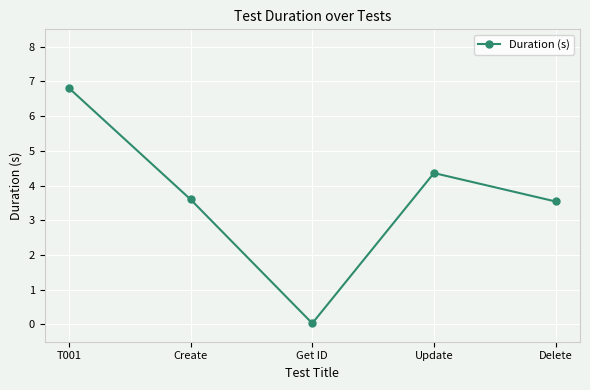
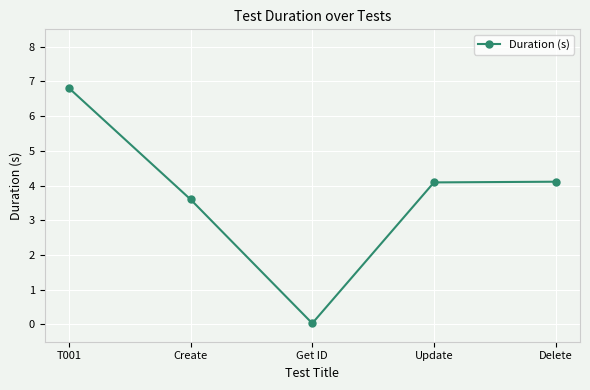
  {
    "T001": 6.8,
    "Create": 3.6,
    "Get ID": 0.0,
-   "Update": 4.4,
-   "Delete": 3.5
+   "Update": 4.1,
+   "Delete": 4.1
  }
